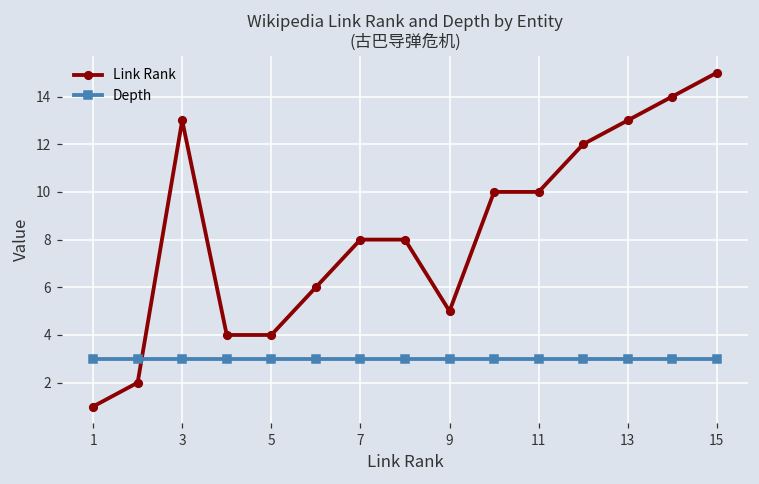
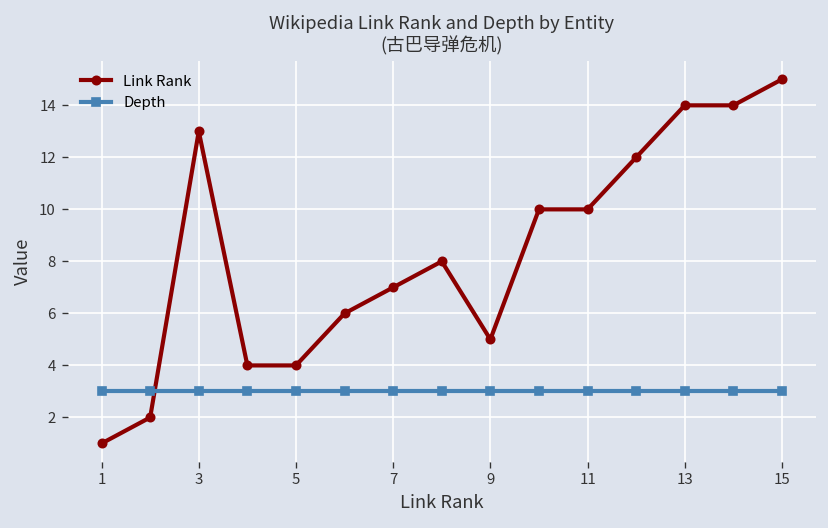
  {
    "Link Rank": {
      "1": 1,
      "3": 13,
      "5": 4,
-     "7": 8,
+     "7": 7,
      "9": 5,
      "11": 10,
-     "13": 13,
+     "13": 14,
      "15": 15
    },
    "Depth": {
      "1": 3,
      "3": 3,
      "5": 3,
      "7": 3,
      "9": 3,
      "11": 3,
      "13": 3,
      "15": 3
    }
  }
